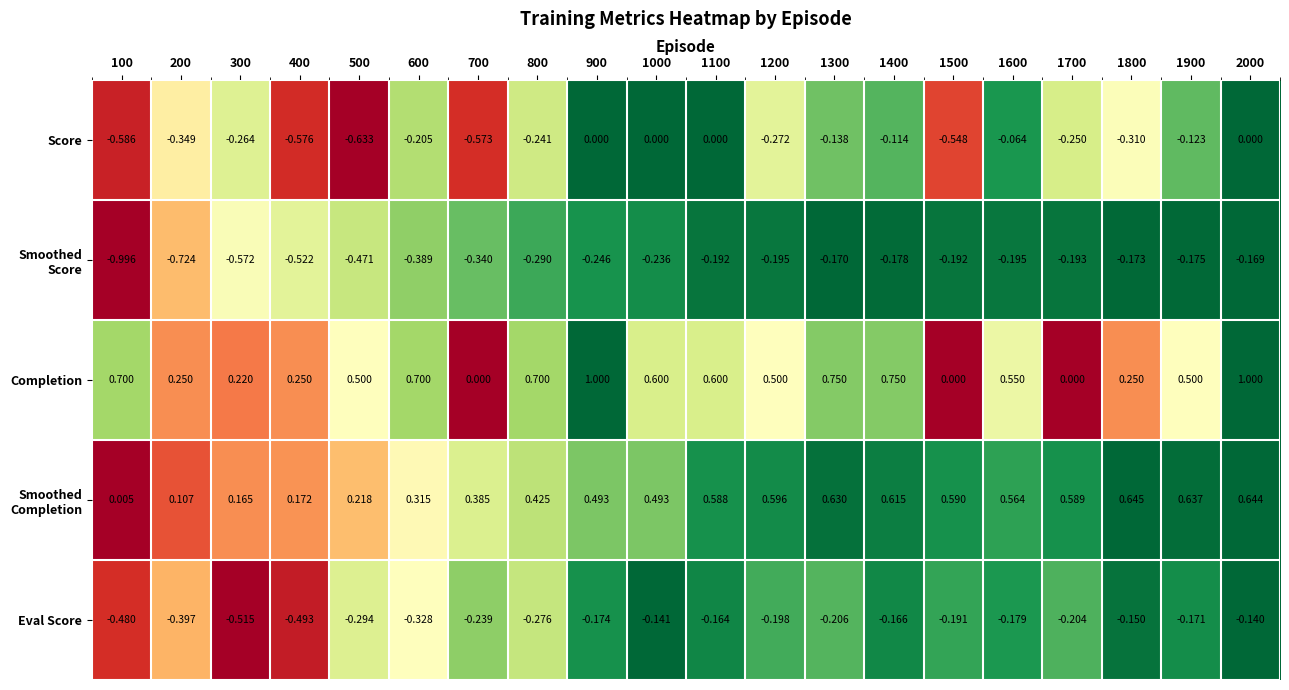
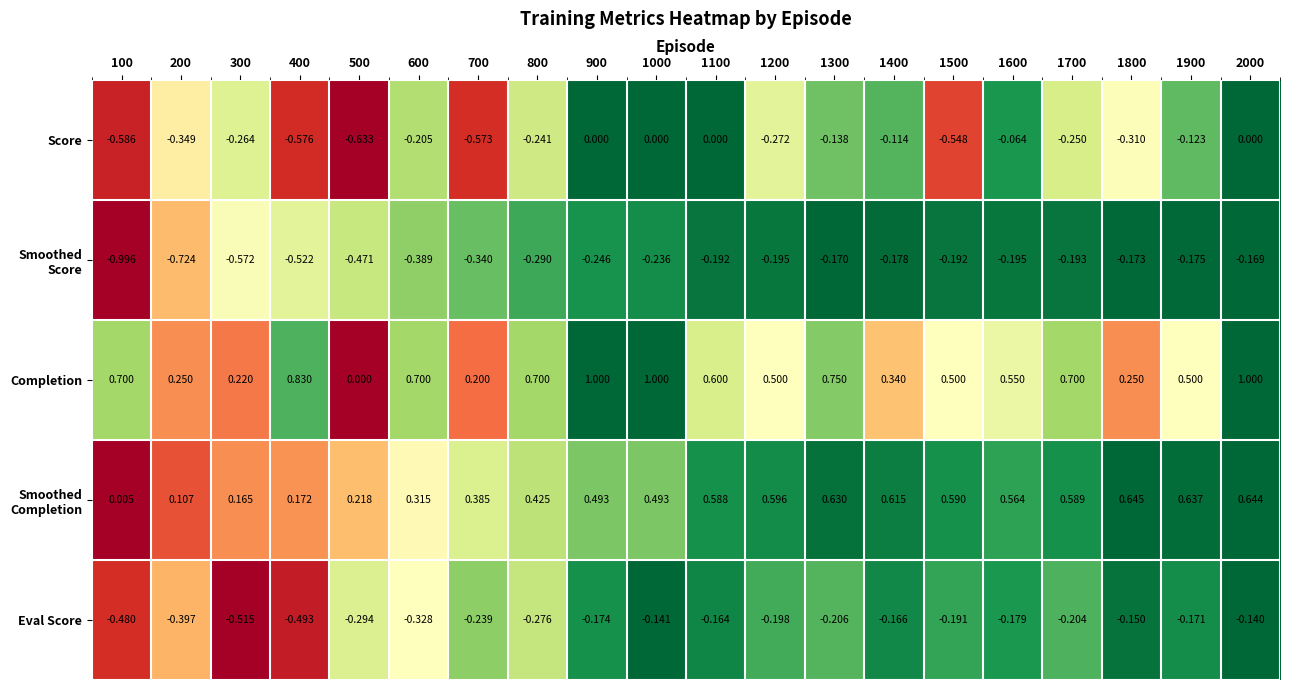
  {
    "Score": {
      "100": -0.586,
      "200": -0.349,
      "300": -0.264,
      "400": -0.576,
      "500": -0.633,
      "600": -0.205,
      "700": -0.573,
      "800": -0.241,
      "900": 0.000,
      "1000": 0.000,
      "1100": 0.000,
      "1200": -0.272,
      "1300": -0.138,
      "1400": -0.114,
      "1500": -0.548,
      "1600": -0.064,
      "1700": -0.250,
      "1800": -0.310,
      "1900": -0.123,
      "2000": 0.000
    },
    "Smoothed Score": {
      "100": -0.996,
      "200": -0.724,
      "300": -0.572,
      "400": -0.522,
      "500": -0.471,
      "600": -0.389,
      "700": -0.340,
      "800": -0.290,
      "900": -0.246,
      "1000": -0.236,
      "1100": -0.192,
      "1200": -0.195,
      "1300": -0.170,
      "1400": -0.178,
      "1500": -0.192,
      "1600": -0.195,
      "1700": -0.193,
      "1800": -0.173,
      "1900": -0.175,
      "2000": -0.169
    },
    "Completion": {
      "100": 0.700,
      "200": 0.250,
      "300": 0.220,
-     "400": 0.250,
-     "500": 0.500,
+     "400": 0.830,
+     "500": 0.000,
      "600": 0.700,
-     "700": 0.000,
+     "700": 0.200,
      "800": 0.700,
      "900": 1.000,
-     "1000": 0.600,
+     "1000": 1.000,
      "1100": 0.600,
      "1200": 0.500,
      "1300": 0.750,
-     "1400": 0.750,
-     "1500": 0.000,
+     "1400": 0.340,
+     "1500": 0.500,
      "1600": 0.550,
-     "1700": 0.000,
+     "1700": 0.700,
      "1800": 0.250,
      "1900": 0.500,
      "2000": 1.000
    },
    "Smoothed Completion": {
      "100": 0.005,
      "200": 0.107,
      "300": 0.165,
      "400": 0.172,
      "500": 0.218,
      "600": 0.315,
      "700": 0.385,
      "800": 0.425,
      "900": 0.493,
      "1000": 0.493,
      "1100": 0.588,
      "1200": 0.596,
      "1300": 0.630,
      "1400": 0.615,
      "1500": 0.590,
      "1600": 0.564,
      "1700": 0.589,
      "1800": 0.645,
      "1900": 0.637,
      "2000": 0.644
    },
    "Eval Score": {
      "100": -0.480,
      "200": -0.397,
      "300": -0.515,
      "400": -0.493,
      "500": -0.294,
      "600": -0.328,
      "700": -0.239,
      "800": -0.276,
      "900": -0.174,
      "1000": -0.141,
      "1100": -0.164,
      "1200": -0.198,
      "1300": -0.206,
      "1400": -0.166,
      "1500": -0.191,
      "1600": -0.179,
      "1700": -0.204,
      "1800": -0.150,
      "1900": -0.171,
      "2000": -0.140
    }
  }
